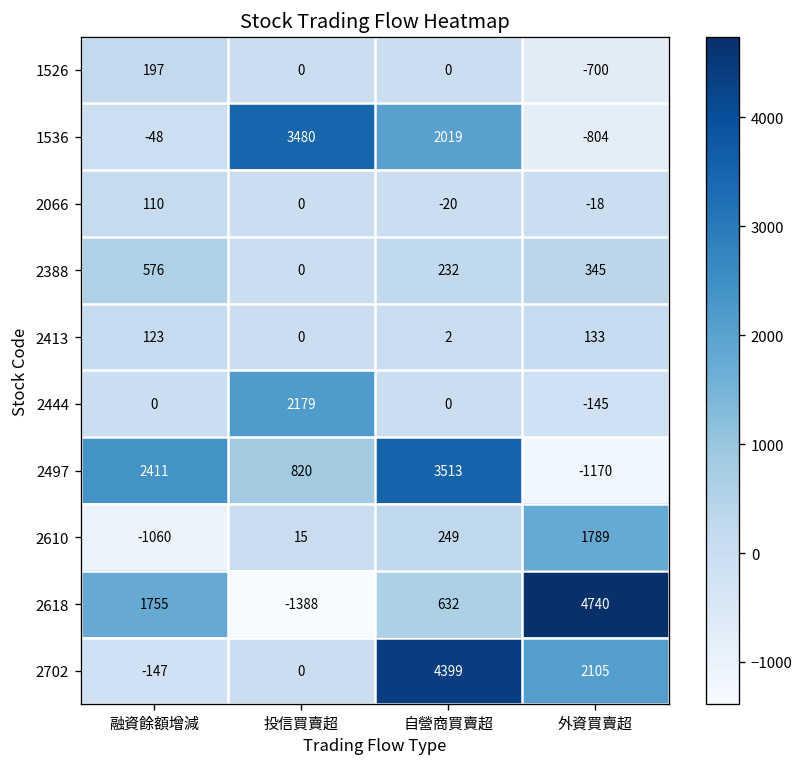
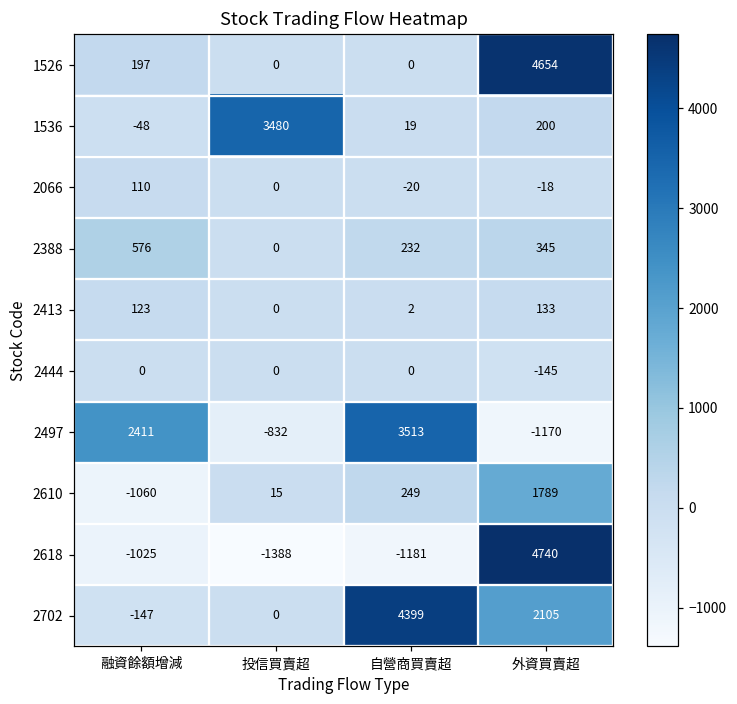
  {
    "1526": {
      "融資餘額增減": 197,
      "投信買賣超": 0,
      "自營商買賣超": 0,
-     "外資買賣超": -700
+     "外資買賣超": 4654
    },
    "1536": {
      "融資餘額增減": -48,
      "投信買賣超": 3480,
-     "自營商買賣超": 2019,
-     "外資買賣超": -804
+     "自營商買賣超": 19,
+     "外資買賣超": 200
    },
    "2066": {
      "融資餘額增減": 110,
      "投信買賣超": 0,
      "自營商買賣超": -20,
      "外資買賣超": -18
    },
    "2388": {
      "融資餘額增減": 576,
      "投信買賣超": 0,
      "自營商買賣超": 232,
      "外資買賣超": 345
    },
    "2413": {
      "融資餘額增減": 123,
      "投信買賣超": 0,
      "自營商買賣超": 2,
      "外資買賣超": 133
    },
    "2444": {
      "融資餘額增減": 0,
-     "投信買賣超": 2179,
+     "投信買賣超": 0,
      "自營商買賣超": 0,
      "外資買賣超": -145
    },
    "2497": {
      "融資餘額增減": 2411,
-     "投信買賣超": 820,
+     "投信買賣超": -832,
      "自營商買賣超": 3513,
      "外資買賣超": -1170
    },
    "2610": {
      "融資餘額增減": -1060,
      "投信買賣超": 15,
      "自營商買賣超": 249,
      "外資買賣超": 1789
    },
    "2618": {
-     "融資餘額增減": 1755,
+     "融資餘額增減": -1025,
      "投信買賣超": -1388,
-     "自營商買賣超": 632,
+     "自營商買賣超": -1181,
      "外資買賣超": 4740
    },
    "2702": {
      "融資餘額增減": -147,
      "投信買賣超": 0,
      "自營商買賣超": 4399,
      "外資買賣超": 2105
    }
  }
